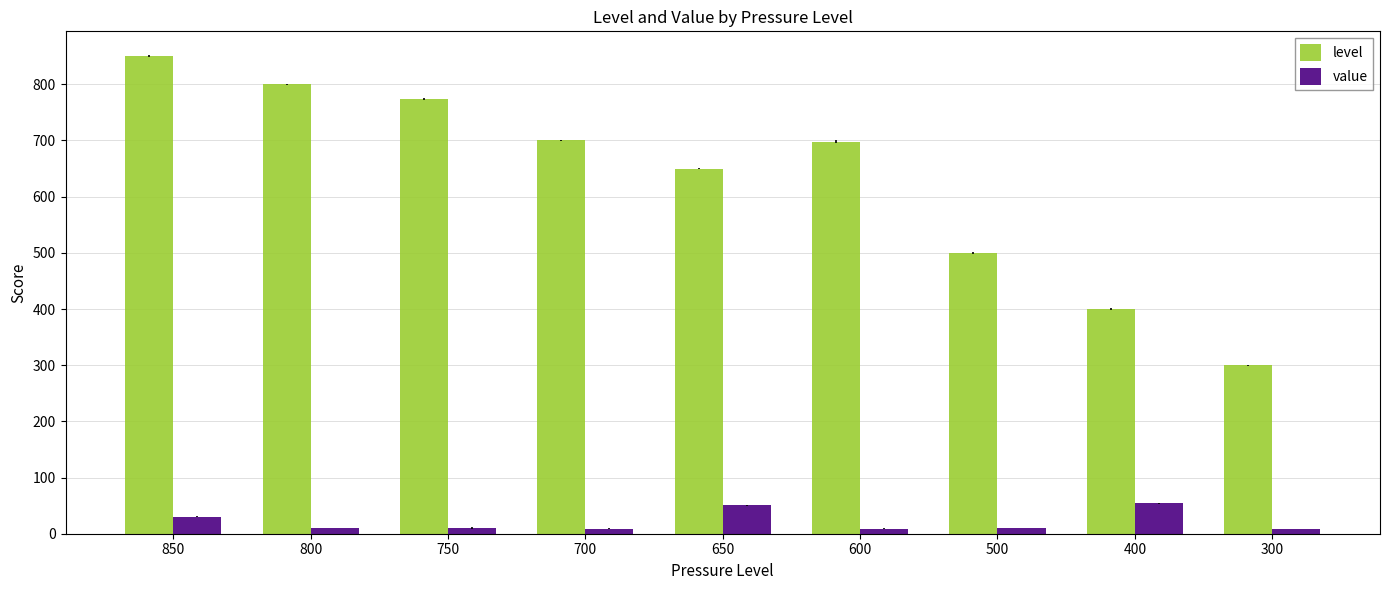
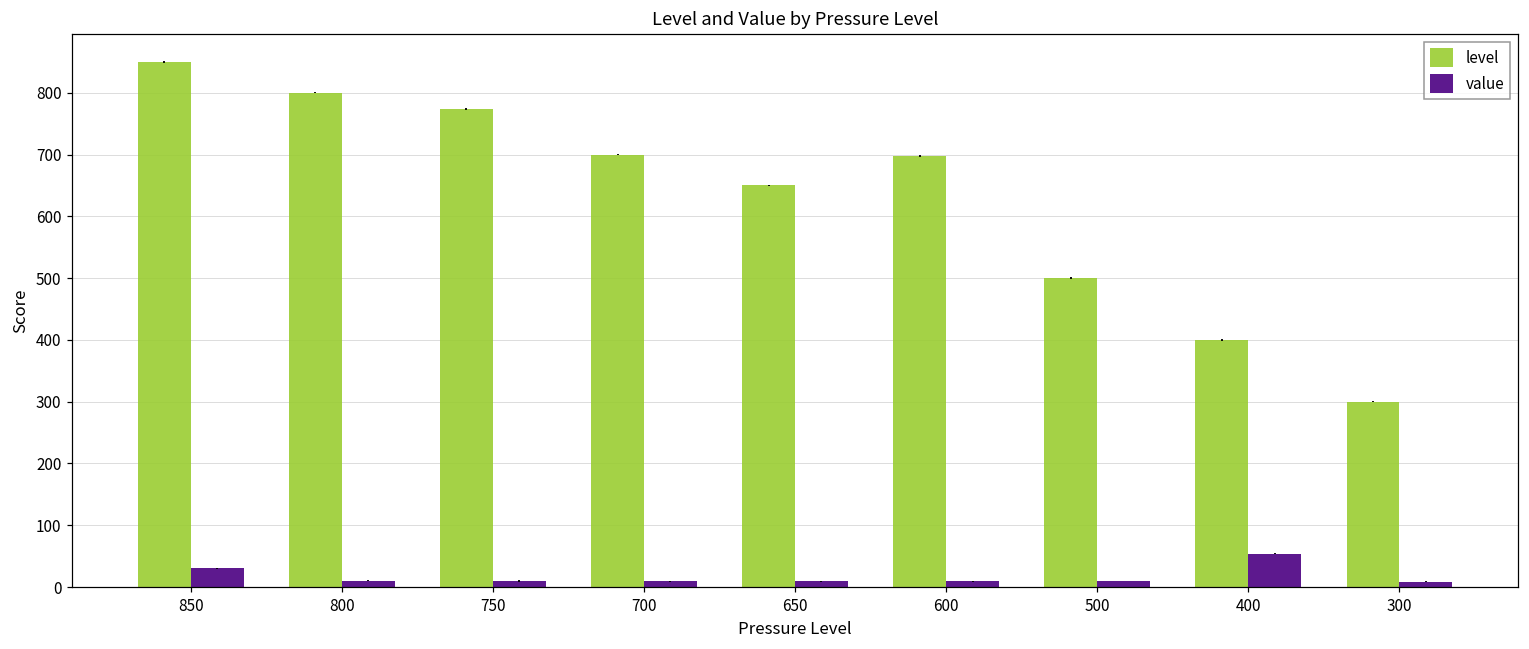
  {
    "level": {
      "850": 850,
      "800": 800,
      "750": 770,
      "700": 700,
      "650": 650,
      "600": 700,
      "500": 500,
      "400": 400,
      "300": 300
    },
    "value": {
      "850": 30,
      "800": 10,
      "750": 10,
      "700": 10,
-     "650": 50,
+     "650": 10,
      "600": 10,
      "500": 10,
      "400": 50,
      "300": 10
    }
  }
